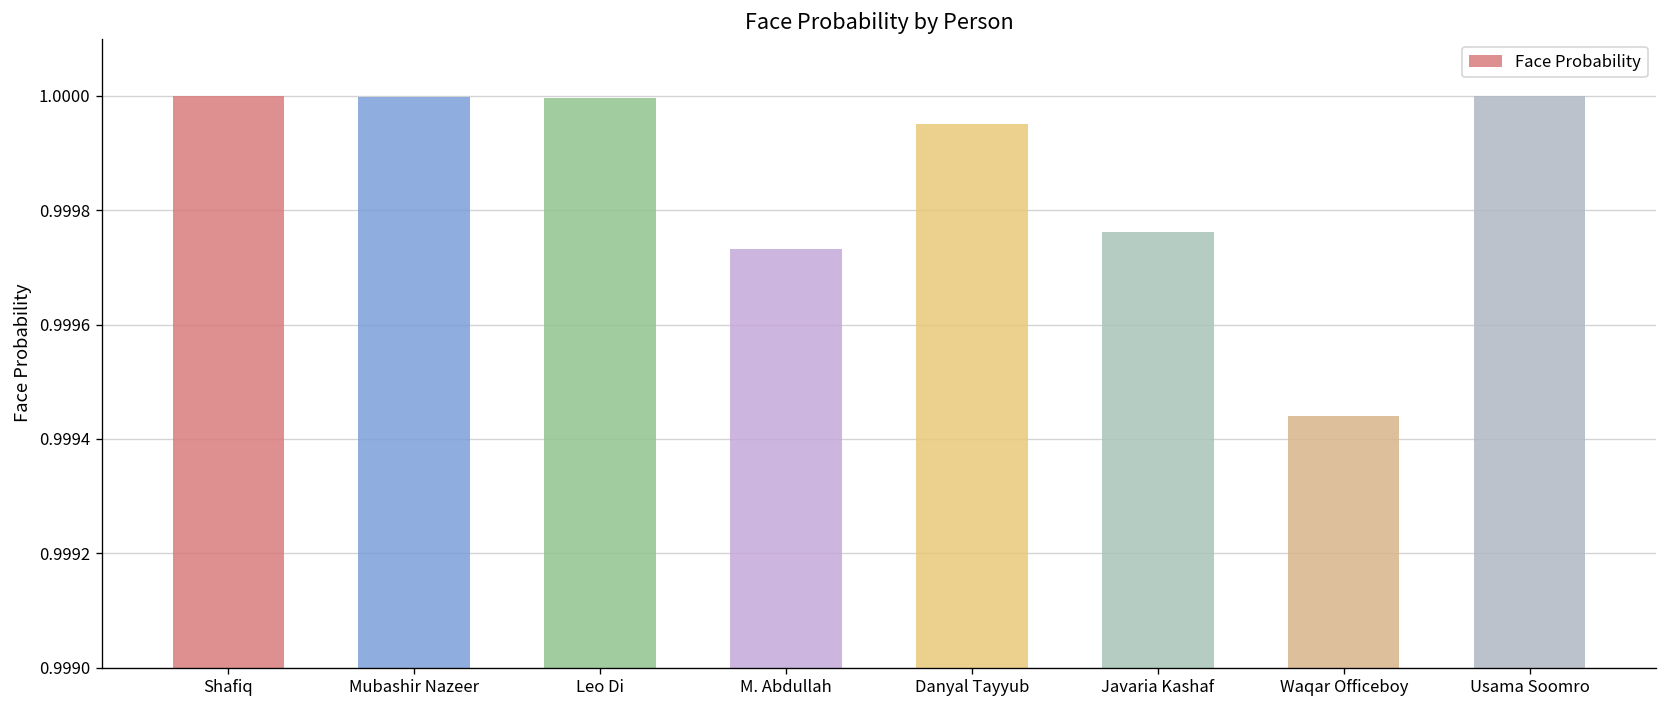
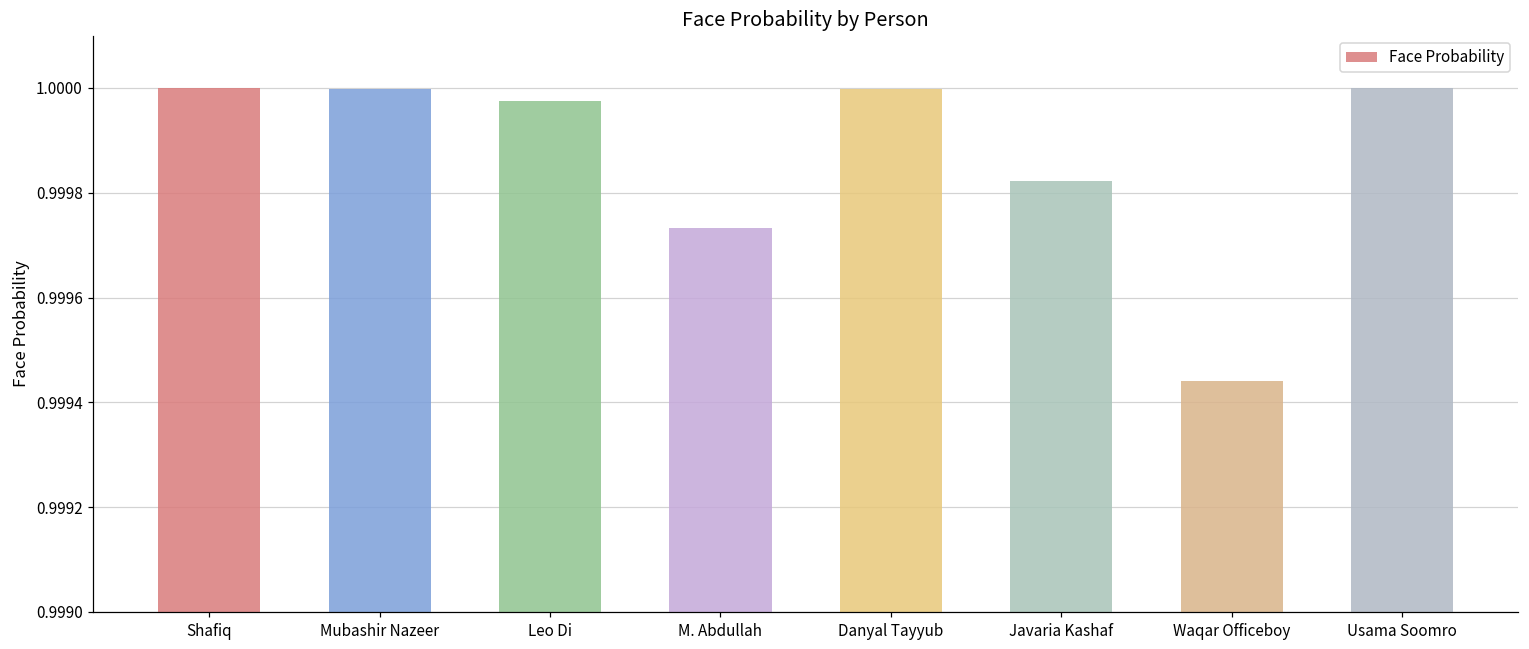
  {
    "Shafiq": 1.00000,
    "Mubashir Nazeer": 1.00000,
-   "Leo Di": 1.00000,
+   "Leo Di": 0.99998,
    "M. Abdullah": 0.99973,
-   "Danyal Tayyub": 0.99995,
-   "Javaria Kashaf": 0.99976,
+   "Danyal Tayyub": 1.00000,
+   "Javaria Kashaf": 0.99982,
    "Waqar Officeboy": 0.99944,
    "Usama Soomro": 1.00000
  }
